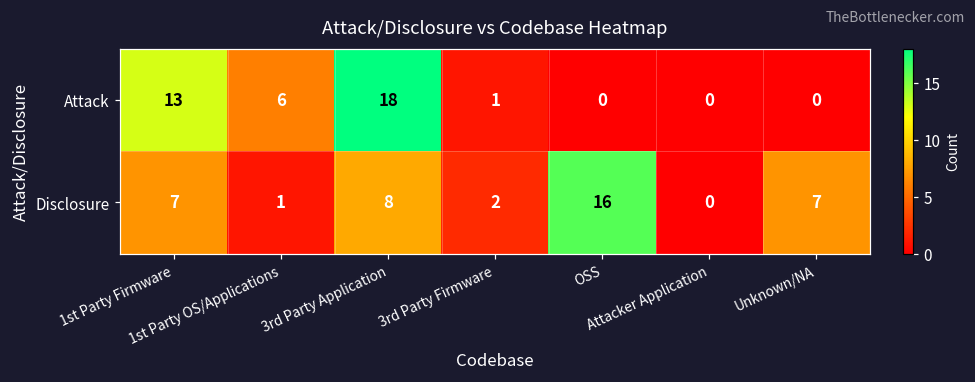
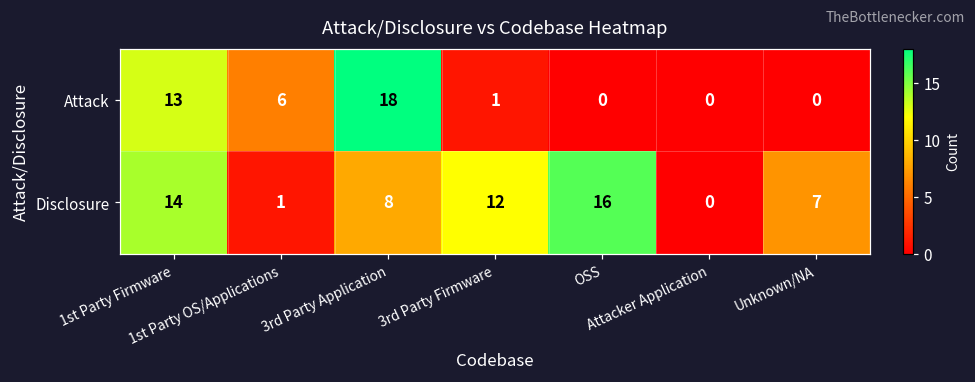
  {
    "Attack": {
      "1st Party Firmware": 13,
      "1st Party OS/Applications": 6,
      "3rd Party Application": 18,
      "3rd Party Firmware": 1,
      "OSS": 0,
      "Attacker Application": 0,
      "Unknown/NA": 0
    },
    "Disclosure": {
-     "1st Party Firmware": 7,
+     "1st Party Firmware": 14,
      "1st Party OS/Applications": 1,
      "3rd Party Application": 8,
-     "3rd Party Firmware": 2,
+     "3rd Party Firmware": 12,
      "OSS": 16,
      "Attacker Application": 0,
      "Unknown/NA": 7
    }
  }
